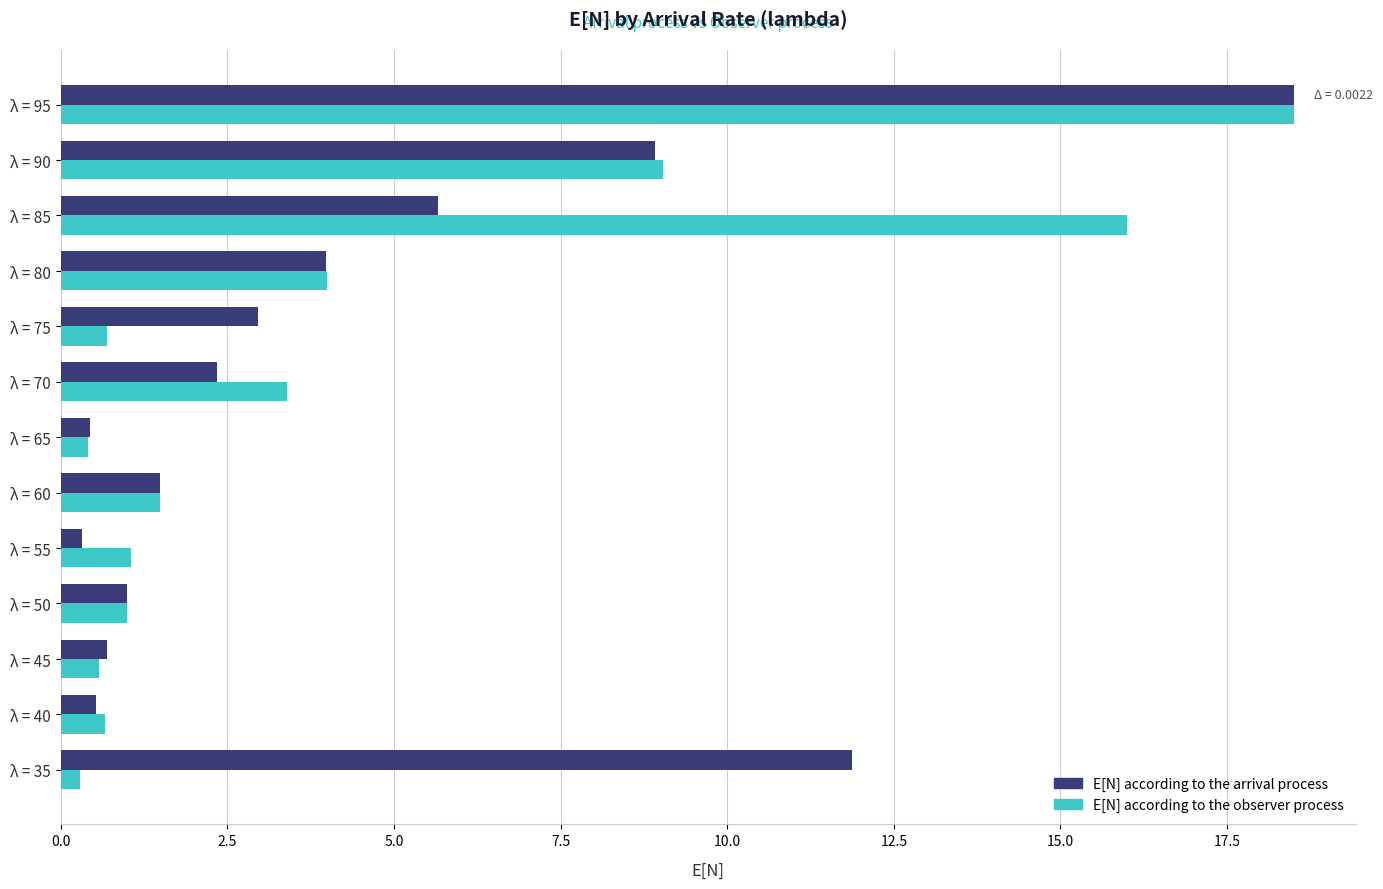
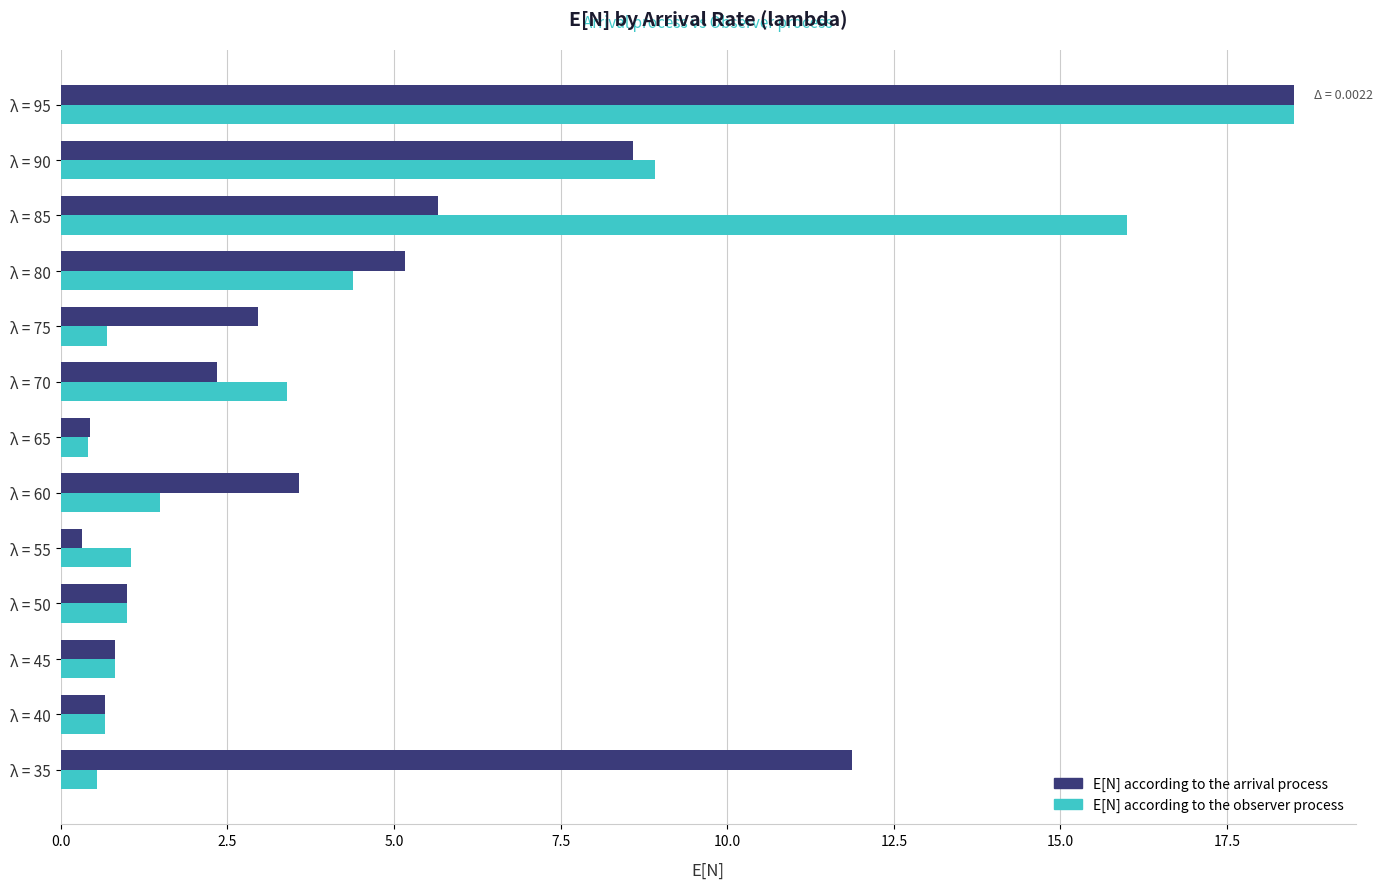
  {
    "E[N] according to the arrival process": {
-     "λ = 90": 8.9,
+     "λ = 90": 8.6,
      "λ = 85": 5.7,
-     "λ = 80": 4.0,
+     "λ = 80": 5.2,
      "λ = 75": 3.0,
      "λ = 70": 2.3,
      "λ = 65": 0.4,
-     "λ = 60": 1.5,
+     "λ = 60": 3.6,
      "λ = 55": 0.3,
      "λ = 50": 1.0,
-     "λ = 45": 0.7,
-     "λ = 40": 0.5,
+     "λ = 45": 0.8,
+     "λ = 40": 0.7,
      "λ = 35": 11.9
    },
    "E[N] according to the observer process": {
      "λ = 95": 18.5,
-     "λ = 90": 9.0,
+     "λ = 90": 8.9,
      "λ = 85": 16.0,
-     "λ = 80": 4.0,
+     "λ = 80": 4.4,
      "λ = 75": 0.7,
      "λ = 70": 3.4,
      "λ = 65": 0.4,
      "λ = 60": 1.5,
      "λ = 55": 1.1,
      "λ = 50": 1.0,
-     "λ = 45": 0.6,
+     "λ = 45": 0.8,
      "λ = 40": 0.7,
-     "λ = 35": 0.3
+     "λ = 35": 0.5
    }
  }
